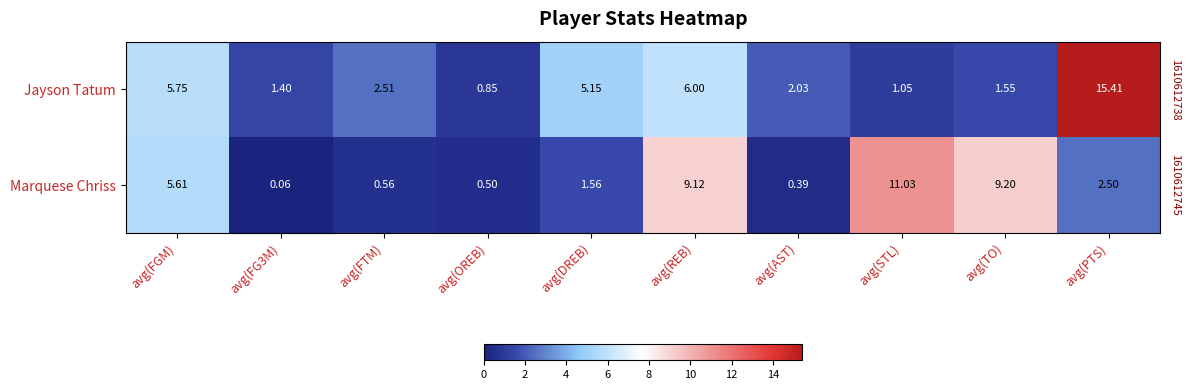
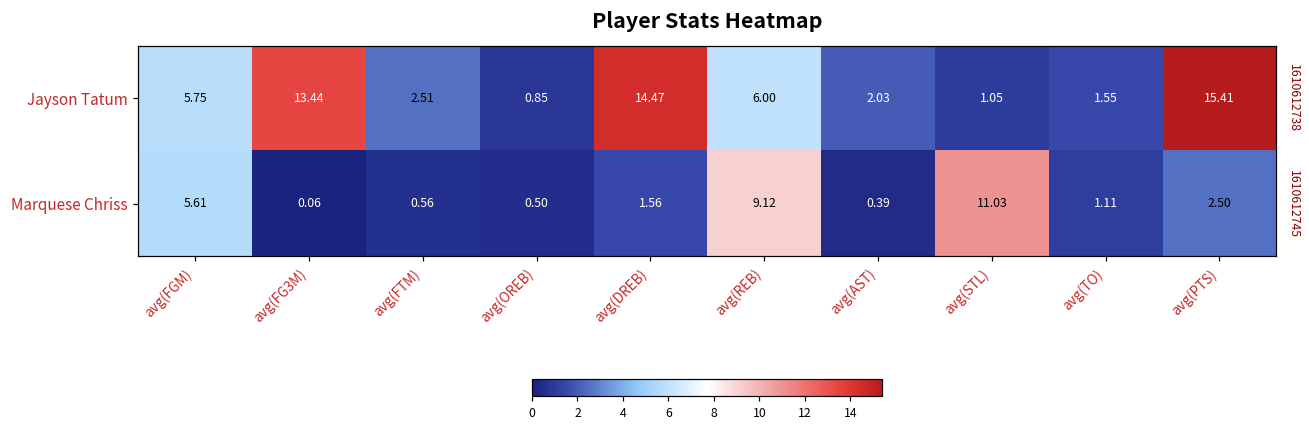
  {
    "Jayson Tatum": {
      "avg(FGM)": 5.75,
-     "avg(FG3M)": 1.40,
+     "avg(FG3M)": 13.44,
      "avg(FTM)": 2.51,
      "avg(OREB)": 0.85,
-     "avg(DREB)": 5.15,
+     "avg(DREB)": 14.47,
      "avg(REB)": 6.00,
      "avg(AST)": 2.03,
      "avg(STL)": 1.05,
      "avg(TO)": 1.55,
      "avg(PTS)": 15.41
    },
    "Marquese Chriss": {
      "avg(FGM)": 5.61,
      "avg(FG3M)": 0.06,
      "avg(FTM)": 0.56,
      "avg(OREB)": 0.50,
      "avg(DREB)": 1.56,
      "avg(REB)": 9.12,
      "avg(AST)": 0.39,
      "avg(STL)": 11.03,
-     "avg(TO)": 9.20,
+     "avg(TO)": 1.11,
      "avg(PTS)": 2.50
    }
  }
